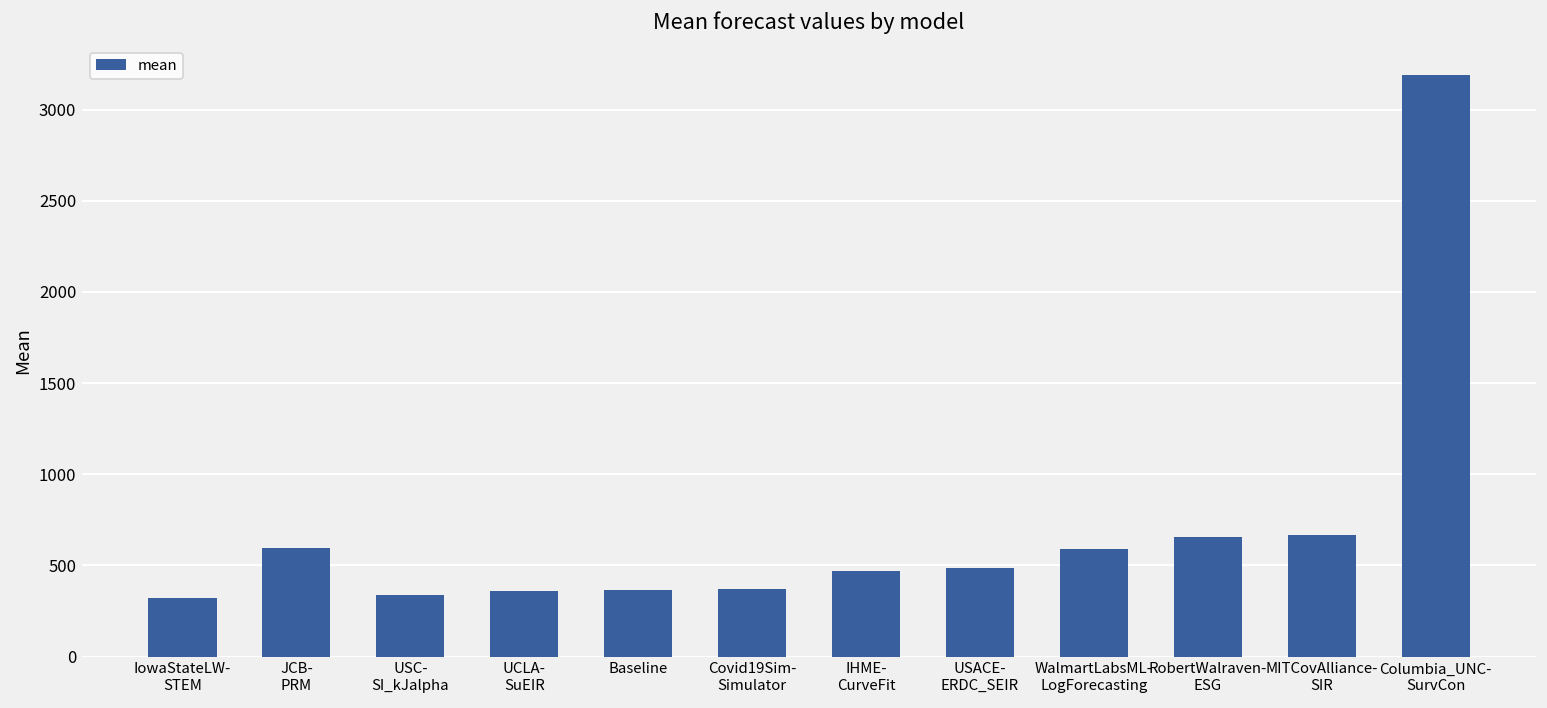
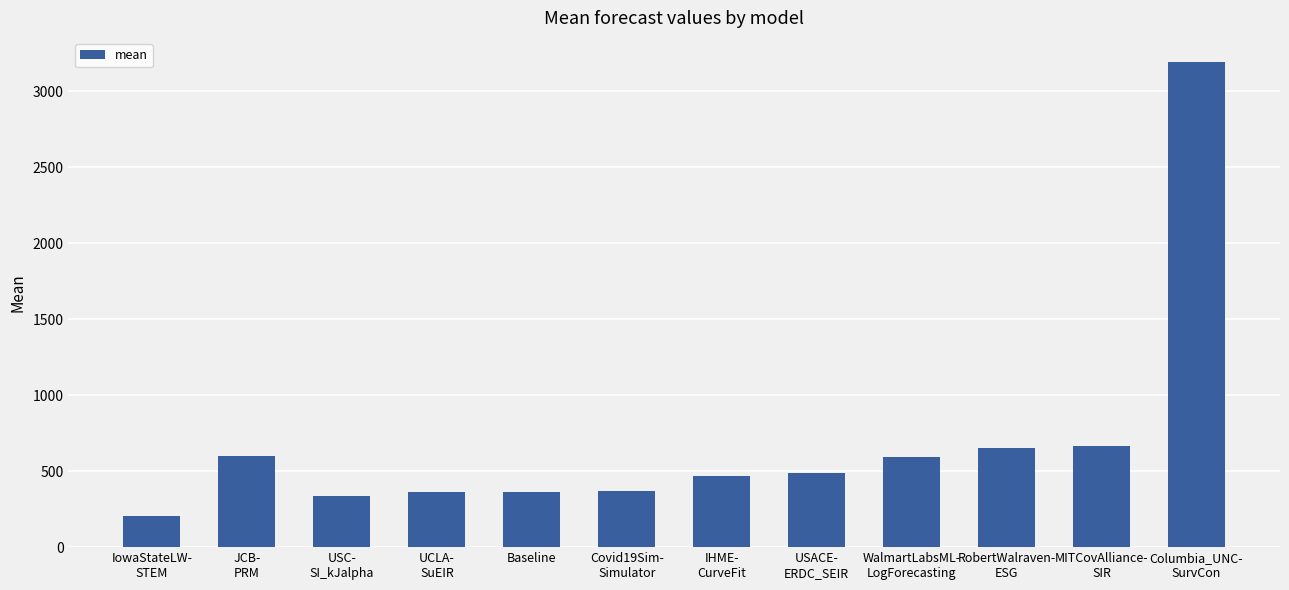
  {
-   "IowaStateLW- STEM": 320,
+   "IowaStateLW- STEM": 210,
    "JCB- PRM": 600,
    "USC- SI_kJalpha": 340,
    "UCLA- SuEIR": 360,
    "Baseline": 370,
    "Covid19Sim- Simulator": 370,
    "IHME- CurveFit": 470,
    "USACE- ERDC_SEIR": 490,
    "WalmartLabsML- LogForecasting": 590,
    "RobertWalraven- ESG": 650,
    "MITCovAlliance- SIR": 670,
    "Columbia_UNC- SurvCon": 3190
  }
